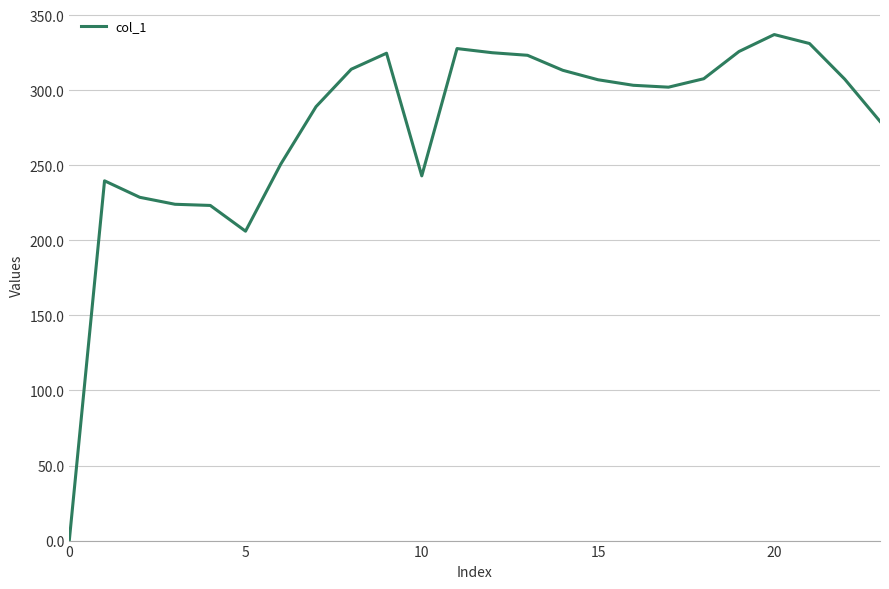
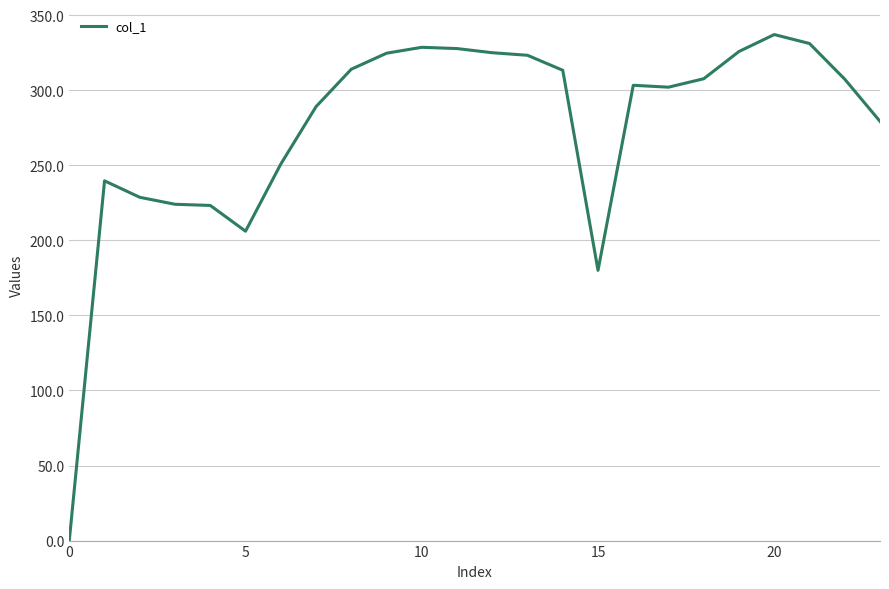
  {
    "0": 0,
    "5": 206,
-   "10": 243,
-   "15": 307,
+   "10": 329,
+   "15": 180,
    "20": 337
  }
